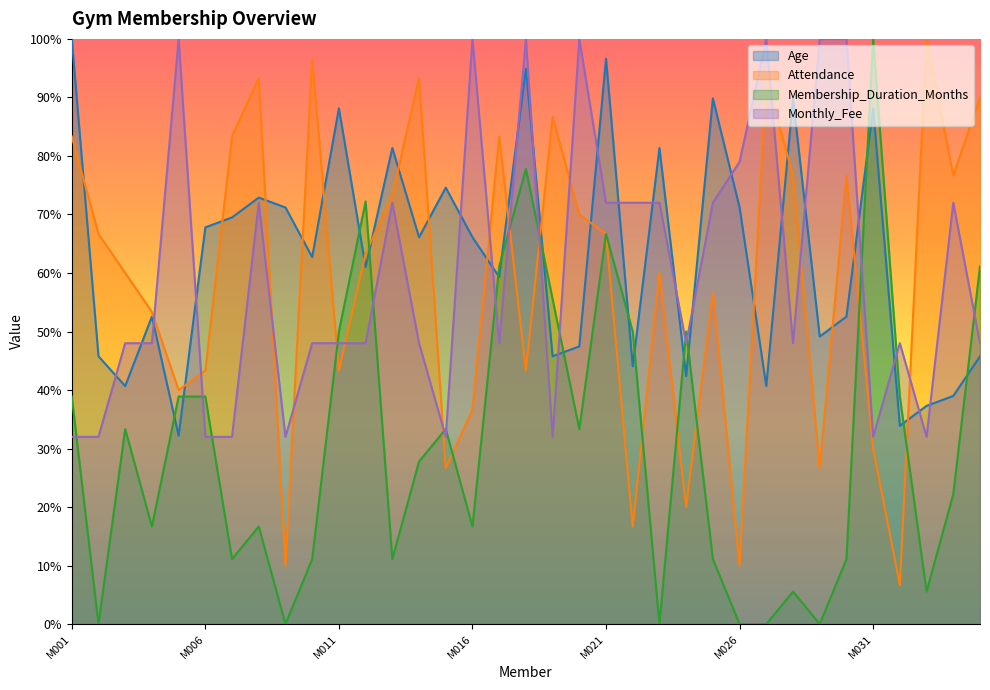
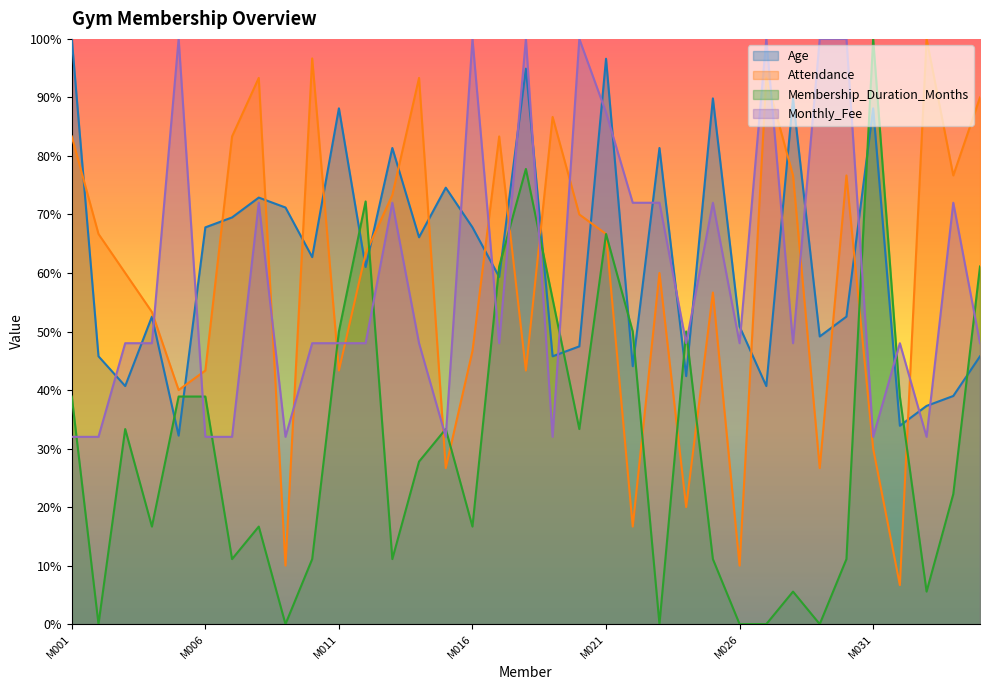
  {
    "Age": {
      "M001": "100%",
      "M006": "68%",
      "M011": "88%",
-     "M016": "66%",
+     "M016": "68%",
      "M021": "97%",
-     "M026": "71%"
+     "M026": "51%"
    },
    "Attendance": {
      "M001": "83%",
      "M006": "43%",
      "M011": "43%",
-     "M016": "37%",
+     "M016": "47%",
      "M026": "10%",
      "M031": "30%"
    },
    "Membership_Duration_Months": {
      "M001": "39%",
      "M006": "39%",
      "M011": "50%",
      "M016": "17%",
      "M026": "0%",
      "M031": "100%"
    },
    "Monthly_Fee": {
      "M001": "32%",
      "M006": "32%",
      "M011": "48%",
      "M016": "100%",
-     "M021": "72%",
-     "M026": "79%",
+     "M021": "87%",
+     "M026": "48%",
      "M031": "32%"
    }
  }
